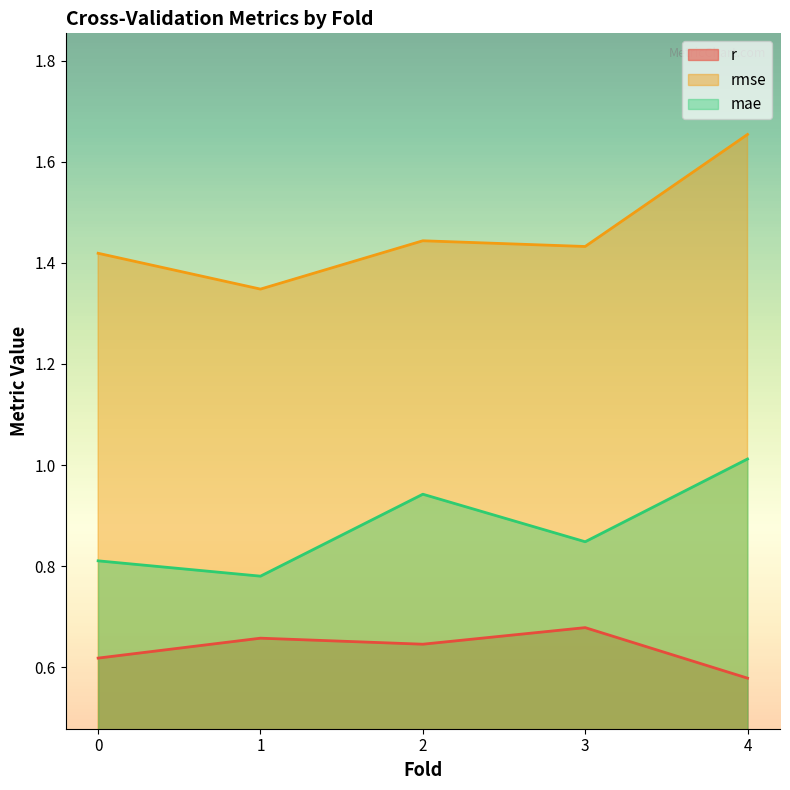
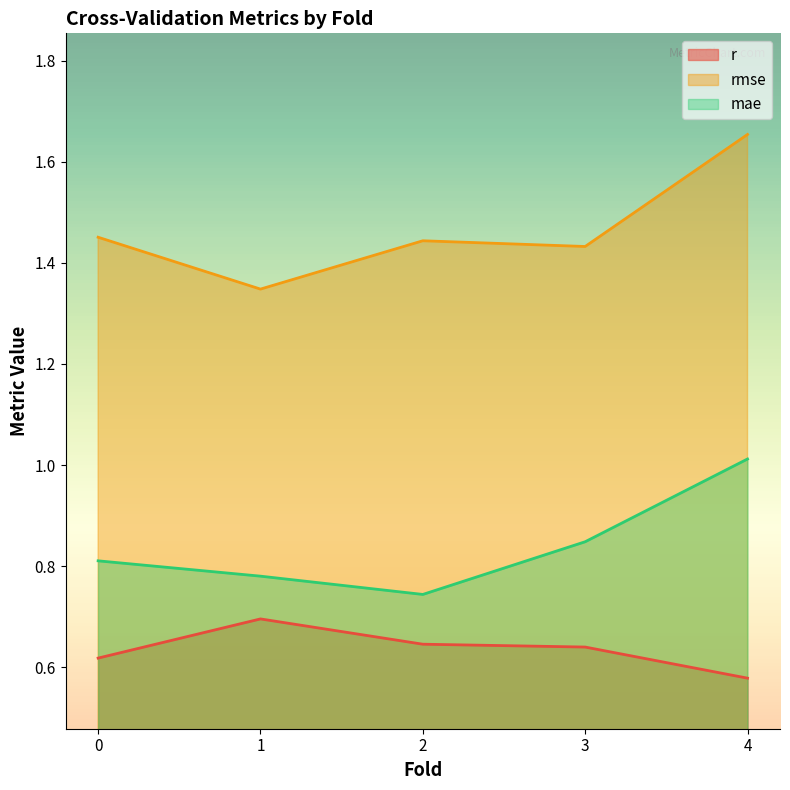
  {
    "r": {
      "0": 0.62,
-     "1": 0.66,
+     "1": 0.70,
      "2": 0.65,
-     "3": 0.68,
+     "3": 0.64,
      "4": 0.58
    },
    "rmse": {
-     "0": 1.42,
+     "0": 1.45,
      "1": 1.35,
      "2": 1.44,
      "3": 1.43,
      "4": 1.65
    },
    "mae": {
      "0": 0.81,
      "1": 0.78,
-     "2": 0.94,
+     "2": 0.74,
      "3": 0.85,
      "4": 1.01
    }
  }
